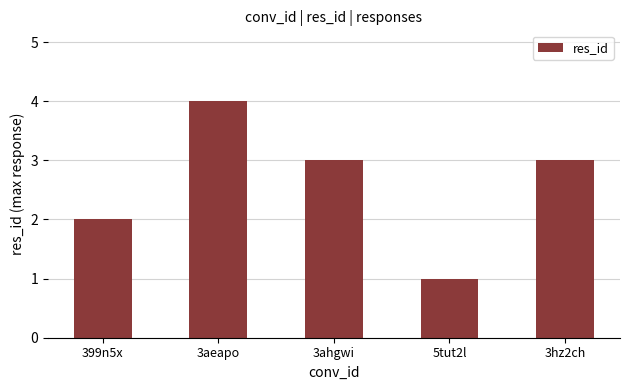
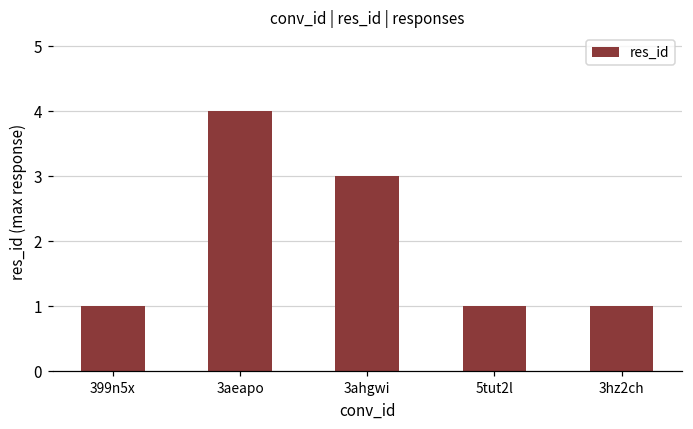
  {
-   "399n5x": 2,
+   "399n5x": 1,
    "3aeapo": 4,
    "3ahgwi": 3,
    "5tut2l": 1,
-   "3hz2ch": 3
+   "3hz2ch": 1
  }
